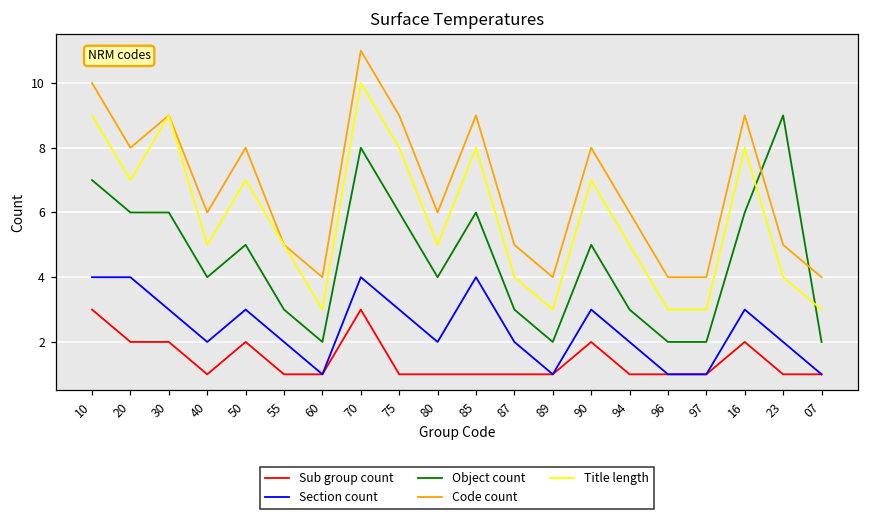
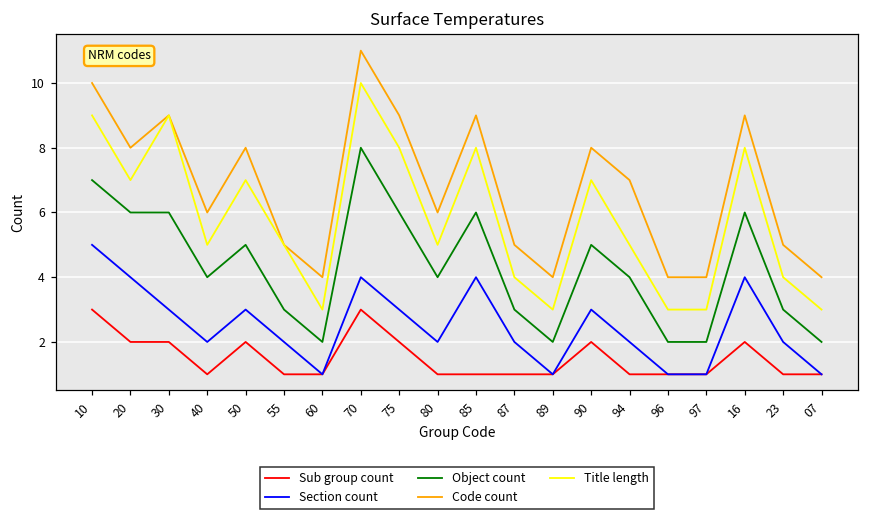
  {
    "Sub group count": {
      "10": 3,
      "20": 2,
      "30": 2,
      "40": 1,
      "50": 2,
      "55": 1,
      "70": 3,
-     "75": 1,
+     "75": 2,
      "80": 1,
      "85": 1,
      "87": 1,
      "90": 2,
      "94": 1,
      "16": 2,
      "23": 1
    },
    "Section count": {
-     "10": 4,
+     "10": 5,
      "20": 4,
      "30": 3,
      "40": 2,
      "50": 3,
      "55": 2,
      "70": 4,
      "75": 3,
      "80": 2,
      "85": 4,
      "87": 2,
      "90": 3,
      "94": 2,
-     "16": 3,
+     "16": 4,
      "23": 2
    },
    "Object count": {
      "10": 7,
      "20": 6,
      "30": 6,
      "40": 4,
      "50": 5,
      "55": 3,
      "60": 2,
      "70": 8,
      "75": 6,
      "80": 4,
      "85": 6,
      "87": 3,
      "89": 2,
      "90": 5,
-     "94": 3,
+     "94": 4,
      "96": 2,
      "97": 2,
      "16": 6,
-     "23": 9,
+     "23": 3,
      "07": 2
    },
    "Code count": {
      "10": 10,
      "20": 8,
      "40": 6,
      "50": 8,
      "60": 4,
      "70": 11,
      "75": 9,
      "80": 6,
      "85": 9,
      "87": 5,
      "89": 4,
      "90": 8,
-     "94": 6,
+     "94": 7,
      "96": 4,
      "97": 4,
      "16": 9,
      "23": 5,
      "07": 4
    },
    "Title length": {
      "10": 9,
      "20": 7,
      "40": 5,
      "50": 7,
      "60": 3,
      "70": 10,
      "75": 8,
      "80": 5,
      "85": 8,
      "87": 4,
      "89": 3,
      "90": 7,
      "94": 5,
      "96": 3,
      "97": 3,
      "16": 8,
      "23": 4,
      "07": 3
    }
  }
